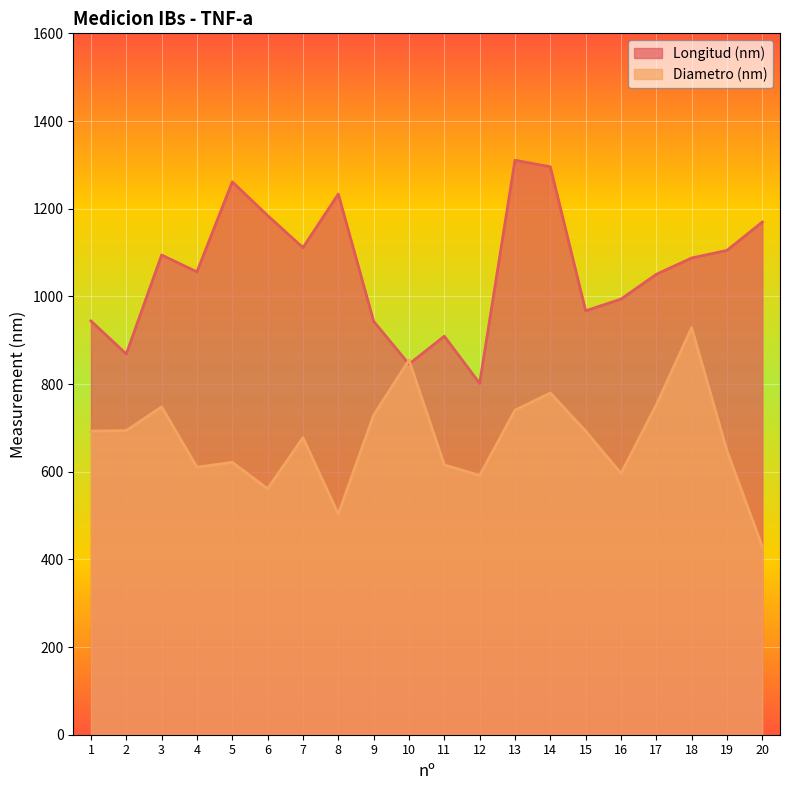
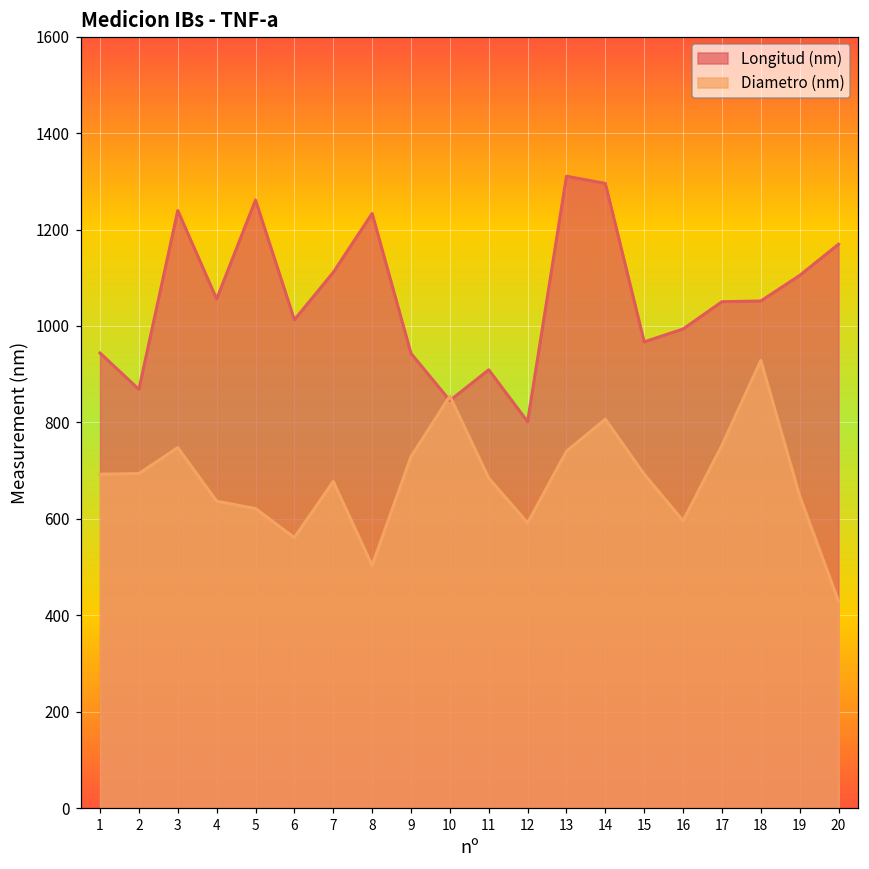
  {
    "Longitud (nm)": {
      "1": 940,
      "2": 870,
-     "3": 1090,
+     "3": 1240,
      "4": 1060,
      "5": 1260,
-     "6": 1180,
+     "6": 1010,
      "7": 1110,
      "8": 1230,
      "9": 940,
      "10": 850,
      "11": 910,
      "12": 800,
      "13": 1310,
      "14": 1300,
      "15": 970,
      "16": 990,
      "17": 1050,
-     "18": 1090,
+     "18": 1050,
      "19": 1100,
      "20": 1170
    },
    "Diametro (nm)": {
      "1": 690,
      "2": 690,
      "3": 750,
-     "4": 610,
+     "4": 640,
      "5": 620,
      "6": 560,
      "7": 680,
      "8": 500,
      "9": 730,
      "10": 850,
-     "11": 620,
+     "11": 680,
      "12": 590,
      "13": 740,
-     "14": 780,
+     "14": 810,
      "15": 690,
      "16": 600,
      "17": 750,
      "18": 930,
      "19": 650,
      "20": 430
    }
  }
